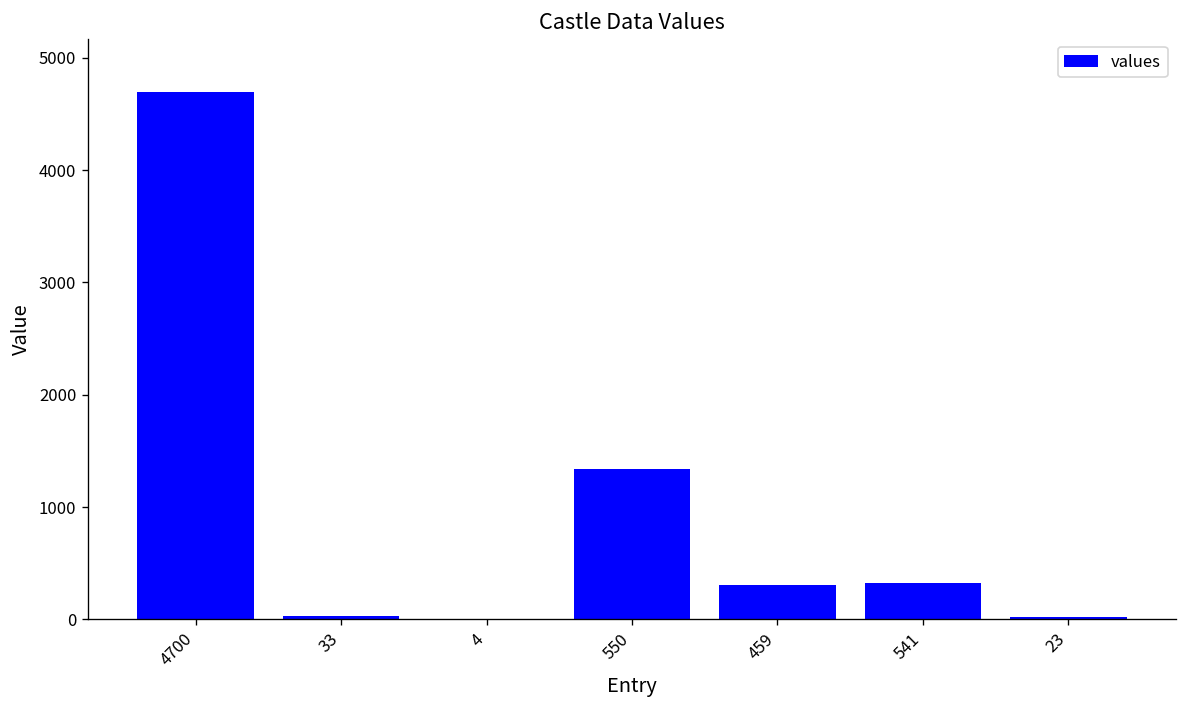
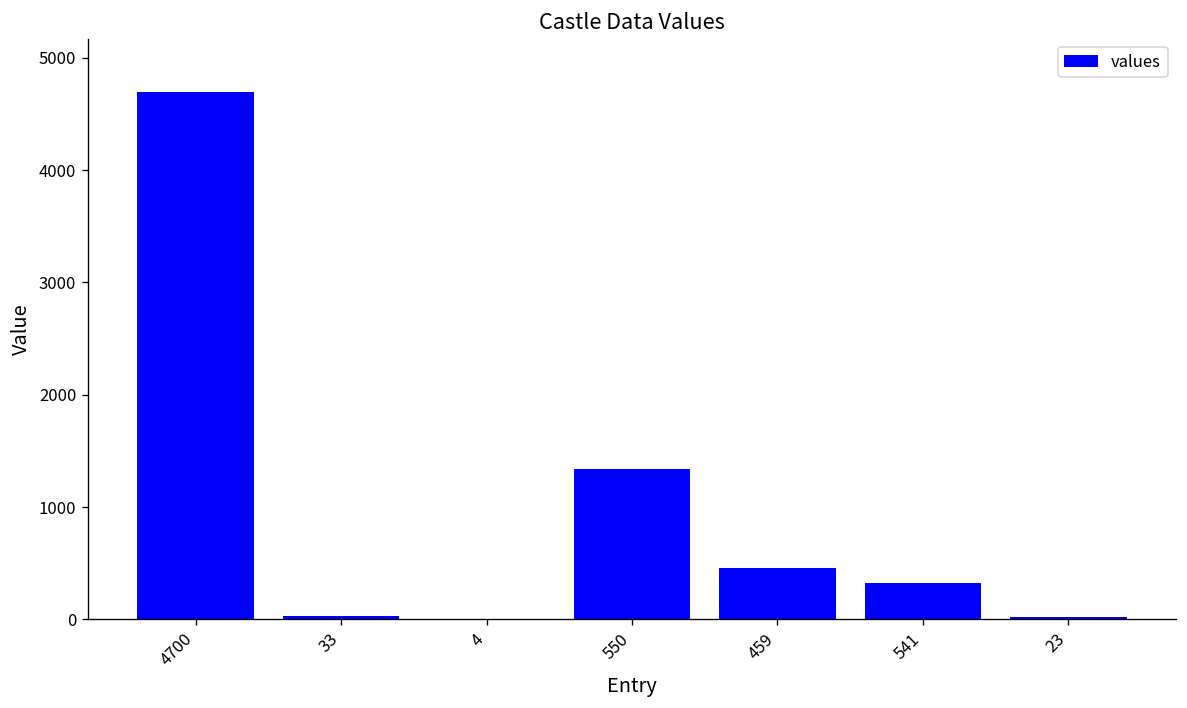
  {
    "4700": 4700,
    "33": 0,
    "550": 1300,
-   "459": 300,
+   "459": 500,
    "541": 300
  }
